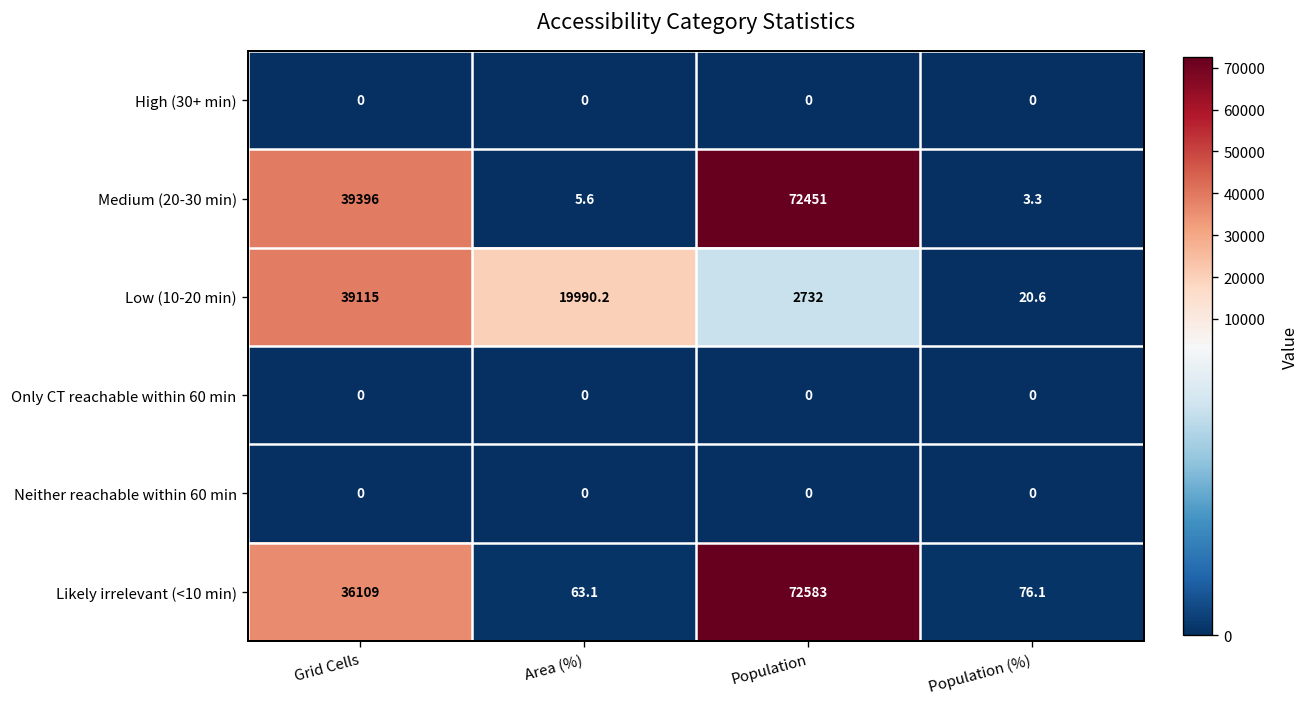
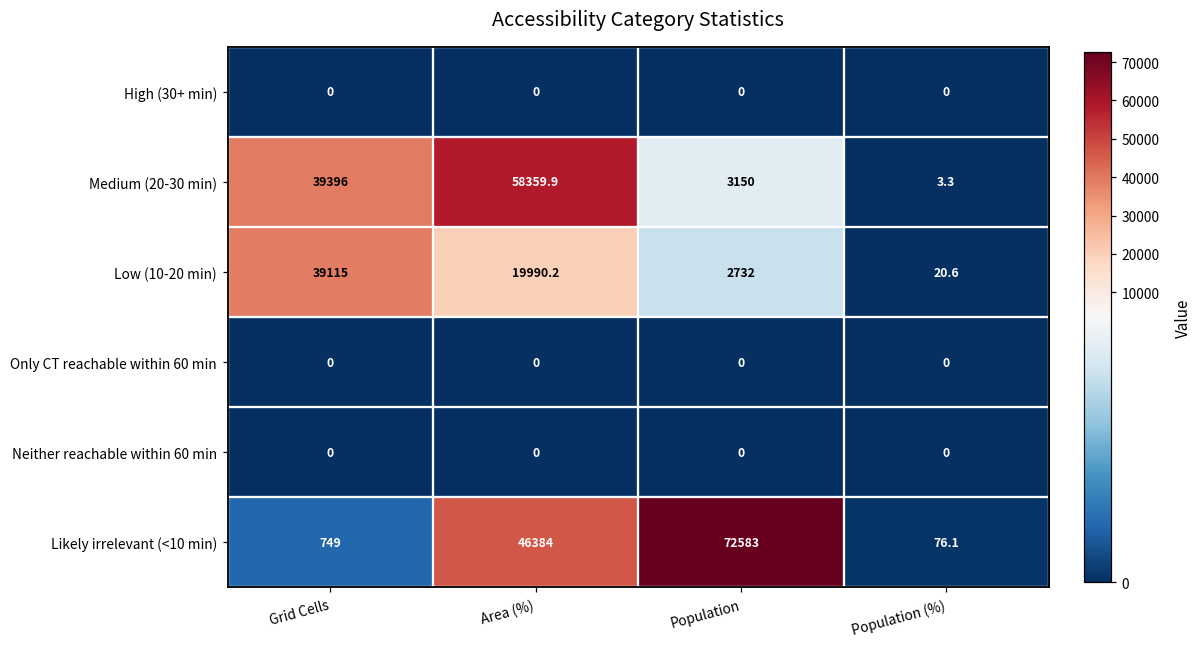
  {
    "High (30+ min)": {
      "Grid Cells": 0,
      "Area (%)": 0,
      "Population": 0,
      "Population (%)": 0
    },
    "Medium (20-30 min)": {
      "Grid Cells": 39396,
-     "Area (%)": 5.6,
-     "Population": 72451,
+     "Area (%)": 58359.9,
+     "Population": 3150,
      "Population (%)": 3.3
    },
    "Low (10-20 min)": {
      "Grid Cells": 39115,
      "Area (%)": 19990.2,
      "Population": 2732,
      "Population (%)": 20.6
    },
    "Only CT reachable within 60 min": {
      "Grid Cells": 0,
      "Area (%)": 0,
      "Population": 0,
      "Population (%)": 0
    },
    "Neither reachable within 60 min": {
      "Grid Cells": 0,
      "Area (%)": 0,
      "Population": 0,
      "Population (%)": 0
    },
    "Likely irrelevant (<10 min)": {
-     "Grid Cells": 36109,
-     "Area (%)": 63.1,
+     "Grid Cells": 749,
+     "Area (%)": 46384,
      "Population": 72583,
      "Population (%)": 76.1
    }
  }
